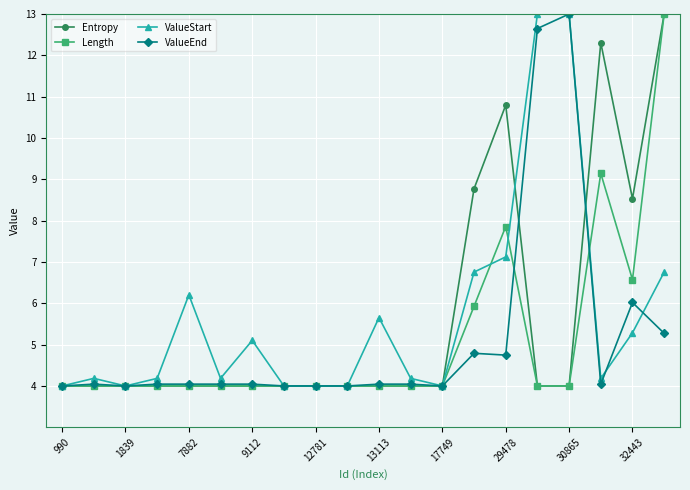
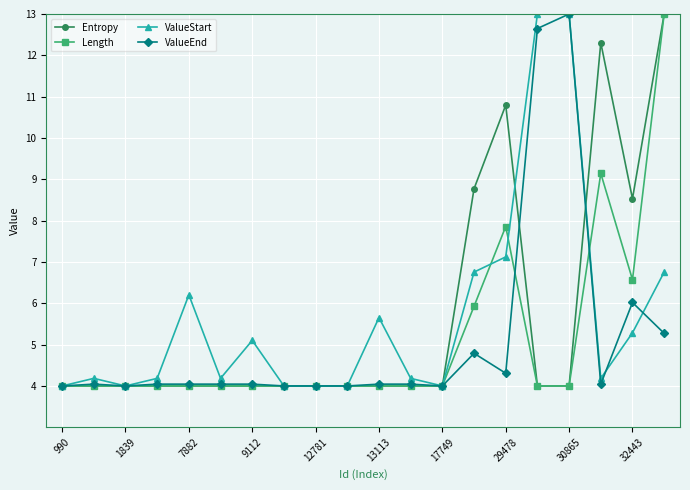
  {
    "ValueStart": {
      "7882": 6.2,
      "9112": 5.1,
      "13113": 5.7,
      "29478": 7.1,
      "32443": 5.3
    },
    "ValueEnd": {
-     "29478": 4.7,
+     "29478": 4.3,
      "32443": 6.0
    }
  }
